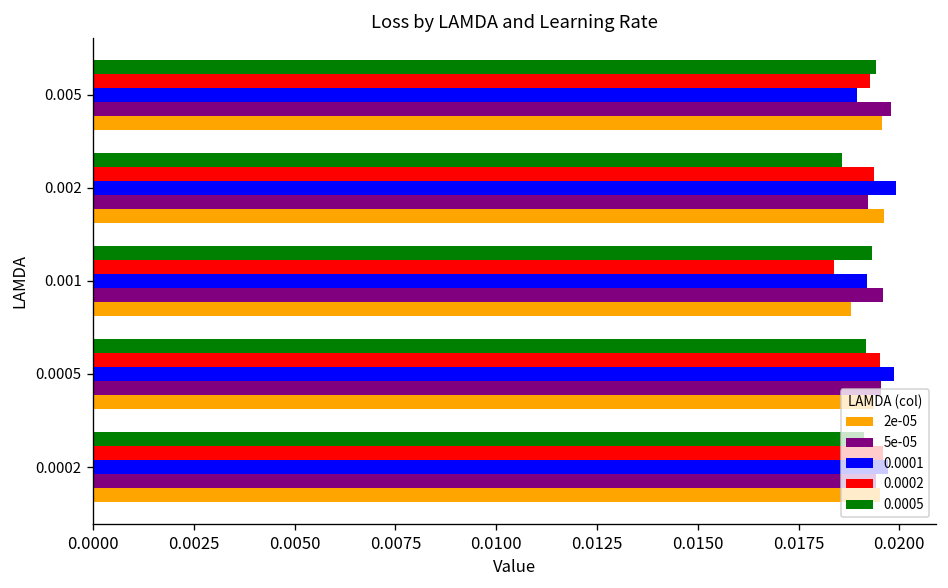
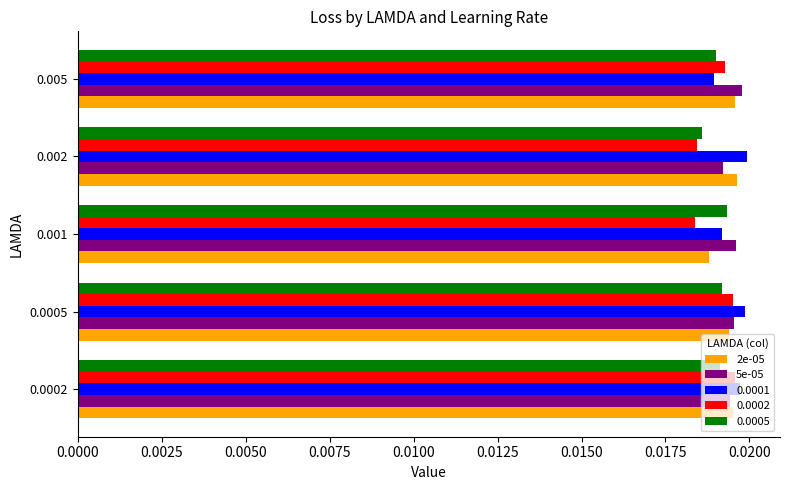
  {
    "2e-05": {
      "0.005": 0.0196,
      "0.002": 0.0196,
      "0.001": 0.0188
    },
    "5e-05": {
      "0.005": 0.0198,
      "0.002": 0.0192,
      "0.001": 0.0196,
      "0.0005": 0.0195
    },
    "0.0001": {
      "0.005": 0.0189,
      "0.002": 0.0199,
      "0.001": 0.0192,
      "0.0005": 0.0199
    },
    "0.0002": {
      "0.005": 0.0193,
-     "0.002": 0.0194,
+     "0.002": 0.0184,
      "0.001": 0.0184,
      "0.0005": 0.0195
    },
    "0.0005": {
-     "0.005": 0.0194,
+     "0.005": 0.0190,
      "0.002": 0.0186,
      "0.001": 0.0193,
      "0.0005": 0.0192
    }
  }
